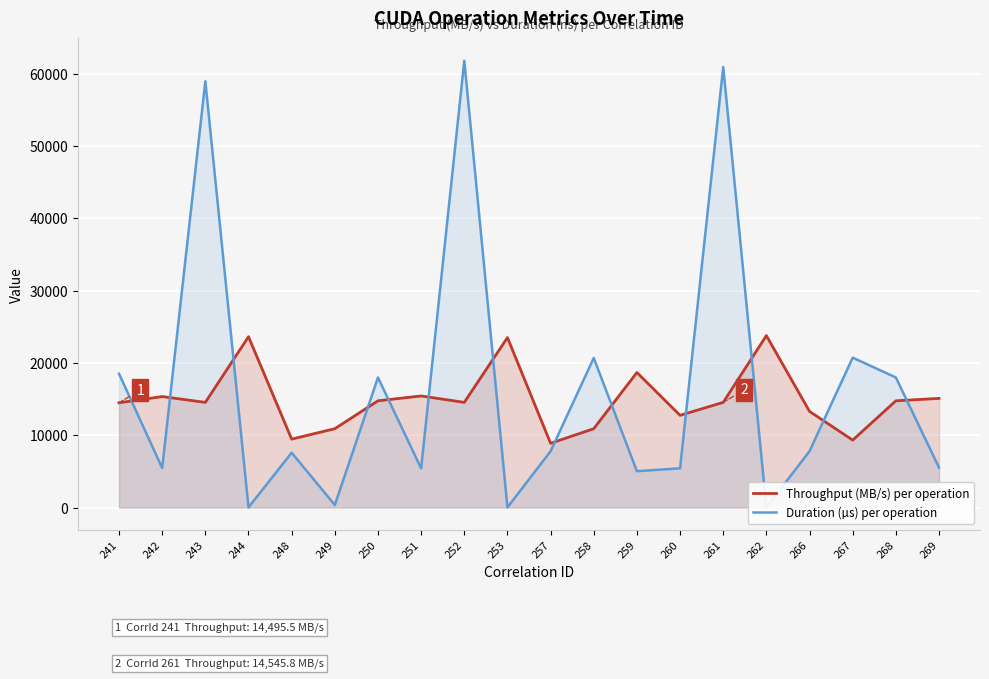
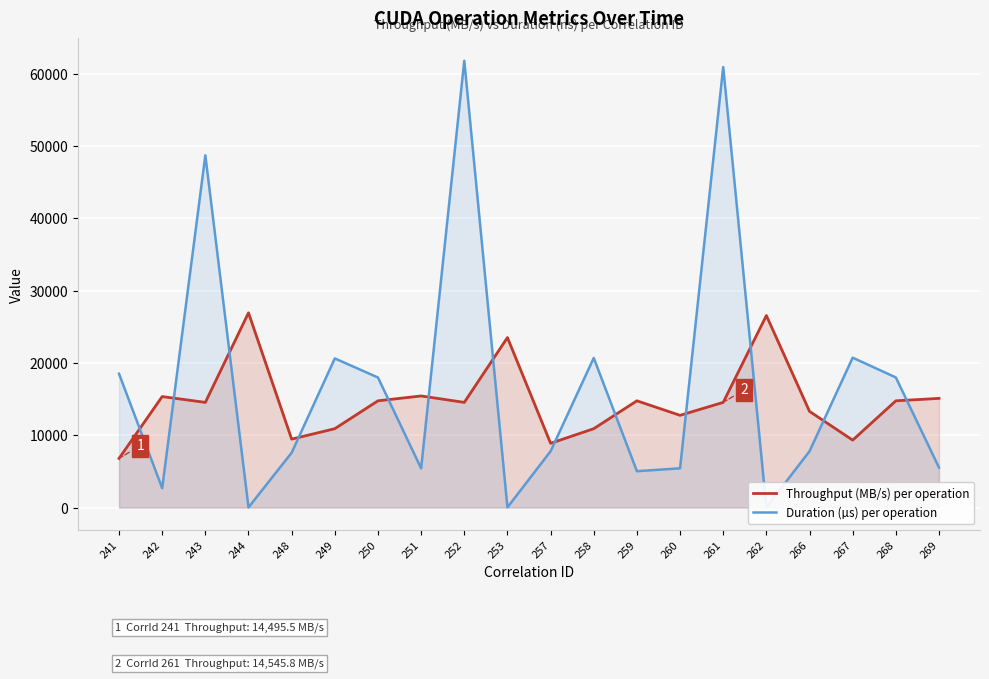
  {
    "Throughput (MB/s) per operation": {
-     "241": 14000,
+     "241": 7000,
      "242": 15000,
      "243": 15000,
-     "244": 24000,
+     "244": 27000,
      "248": 9000,
      "249": 11000,
      "250": 15000,
      "251": 15000,
      "252": 15000,
      "253": 24000,
      "257": 9000,
      "258": 11000,
-     "259": 19000,
+     "259": 15000,
      "260": 13000,
-     "262": 24000,
+     "262": 27000,
      "266": 13000,
      "267": 9000,
      "268": 15000,
      "269": 15000
    },
    "Duration (µs) per operation": {
      "241": 19000,
-     "242": 5000,
-     "243": 59000,
+     "242": 3000,
+     "243": 49000,
      "244": 0,
      "248": 8000,
-     "249": 0,
+     "249": 21000,
      "250": 18000,
      "251": 5000,
      "252": 62000,
      "253": 0,
      "257": 8000,
      "258": 21000,
      "259": 5000,
      "260": 5000,
      "261": 61000,
      "266": 8000,
      "267": 21000,
      "268": 18000,
      "269": 6000
    }
  }
